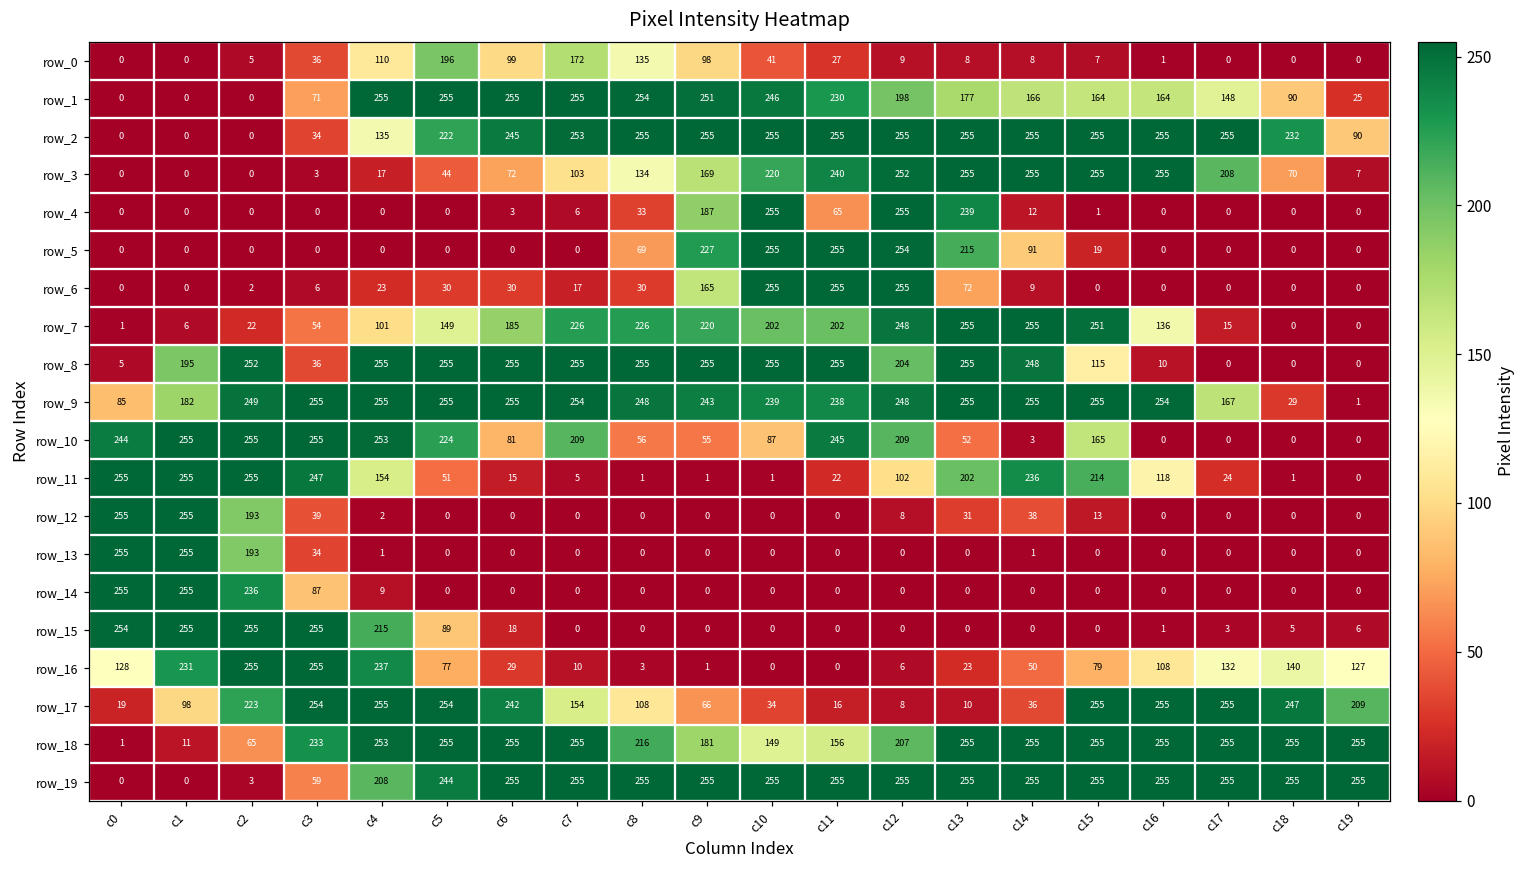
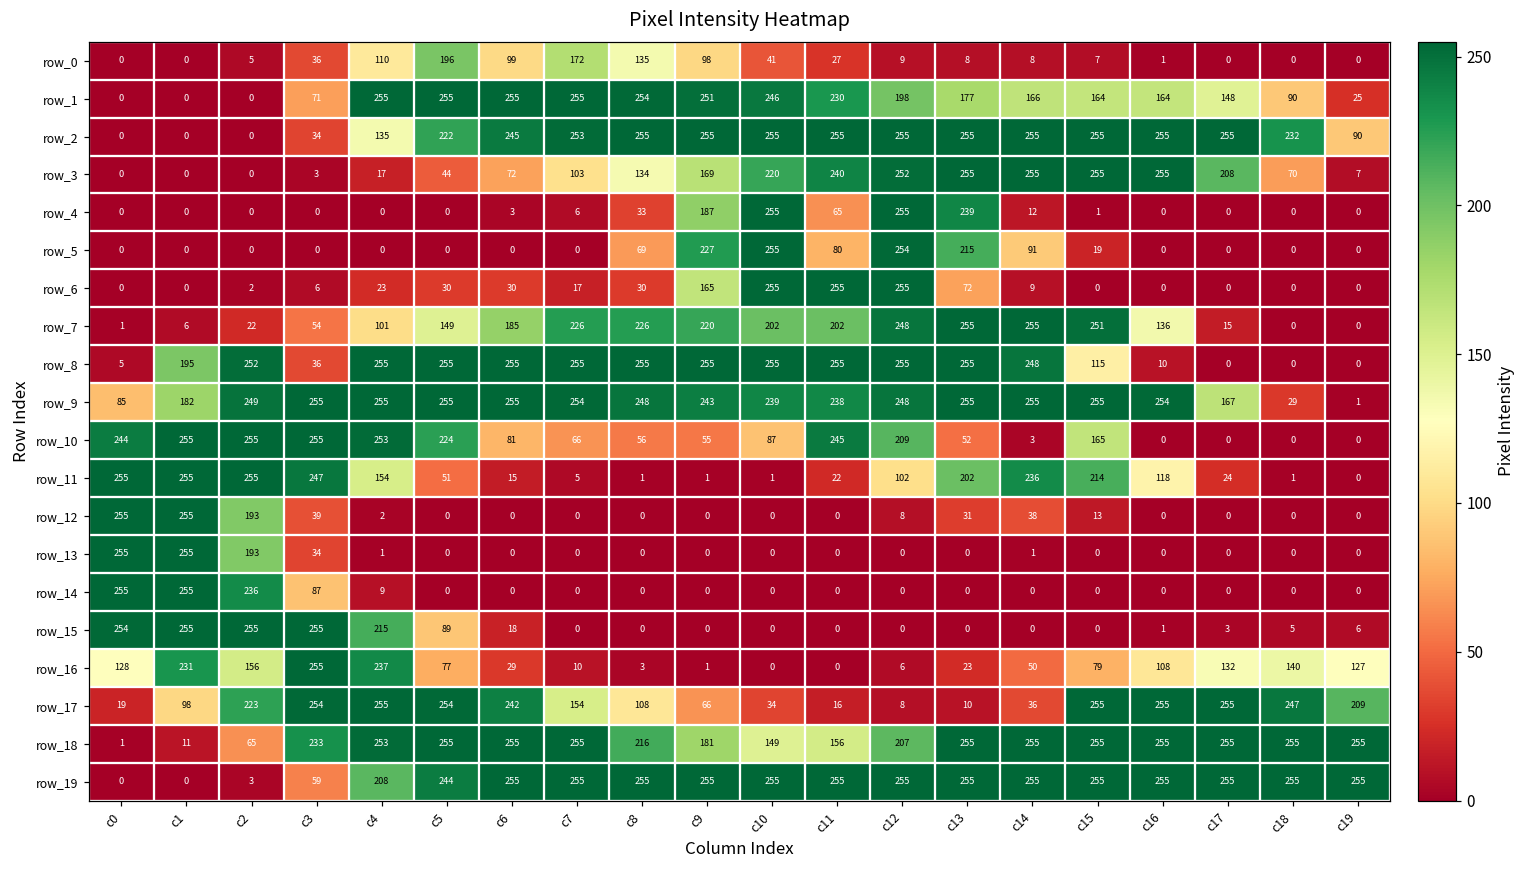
  {
    "row_5": {
      "c0": 0,
      "c1": 0,
      "c2": 0,
      "c3": 0,
      "c4": 0,
      "c5": 0,
      "c6": 0,
      "c7": 0,
      "c8": 69,
      "c9": 227,
      "c10": 255,
-     "c11": 255,
+     "c11": 80,
      "c12": 254,
      "c13": 215,
      "c14": 91,
      "c15": 19,
      "c16": 0,
      "c17": 0,
      "c18": 0,
      "c19": 0
    },
    "row_8": {
      "c0": 5,
      "c1": 195,
      "c2": 252,
      "c3": 36,
      "c4": 255,
      "c5": 255,
      "c6": 255,
      "c7": 255,
      "c8": 255,
      "c9": 255,
      "c10": 255,
      "c11": 255,
-     "c12": 204,
+     "c12": 255,
      "c13": 255,
      "c14": 248,
      "c15": 115,
      "c16": 10,
      "c17": 0,
      "c18": 0,
      "c19": 0
    },
    "row_10": {
      "c0": 244,
      "c1": 255,
      "c2": 255,
      "c3": 255,
      "c4": 253,
      "c5": 224,
      "c6": 81,
-     "c7": 209,
+     "c7": 66,
      "c8": 56,
      "c9": 55,
      "c10": 87,
      "c11": 245,
      "c12": 209,
      "c13": 52,
      "c14": 3,
      "c15": 165,
      "c16": 0,
      "c17": 0,
      "c18": 0,
      "c19": 0
    },
    "row_16": {
      "c0": 128,
      "c1": 231,
-     "c2": 255,
+     "c2": 156,
      "c3": 255,
      "c4": 237,
      "c5": 77,
      "c6": 29,
      "c7": 10,
      "c8": 3,
      "c9": 1,
      "c10": 0,
      "c11": 0,
      "c12": 6,
      "c13": 23,
      "c14": 50,
      "c15": 79,
      "c16": 108,
      "c17": 132,
      "c18": 140,
      "c19": 127
    }
  }
